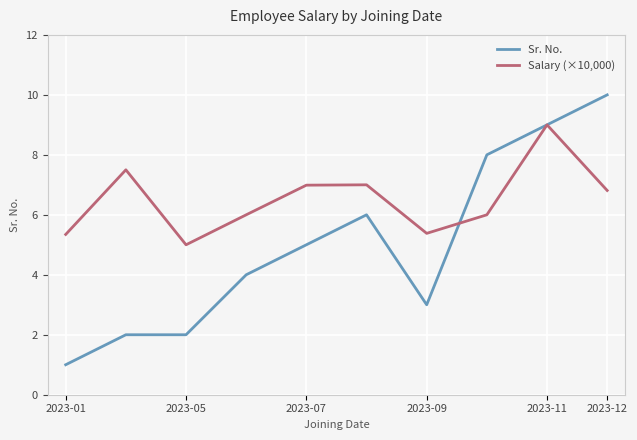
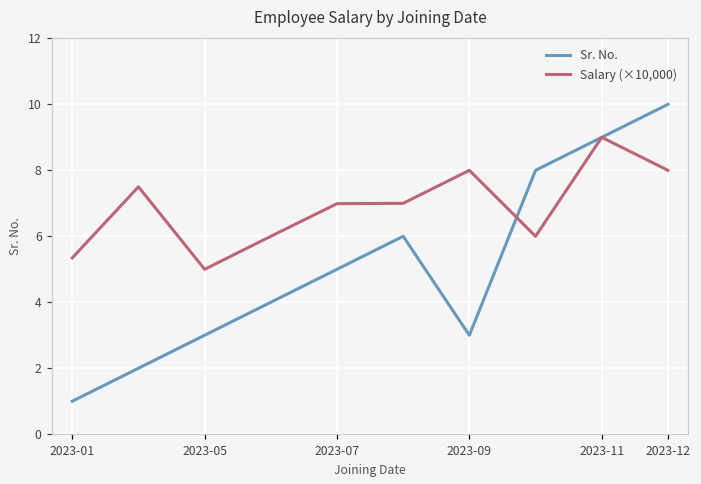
  {
    "Sr. No.": {
      "2023-01": 1,
-     "2023-05": 2,
+     "2023-05": 3,
      "2023-07": 5,
      "2023-09": 3,
      "2023-12": 10
    },
    "Salary (×10,000)": {
      "2023-01": 5.3,
      "2023-05": 5.0,
      "2023-07": 7.0,
-     "2023-09": 5.4,
-     "2023-12": 6.8
+     "2023-09": 8.0,
+     "2023-12": 8.0
    }
  }
